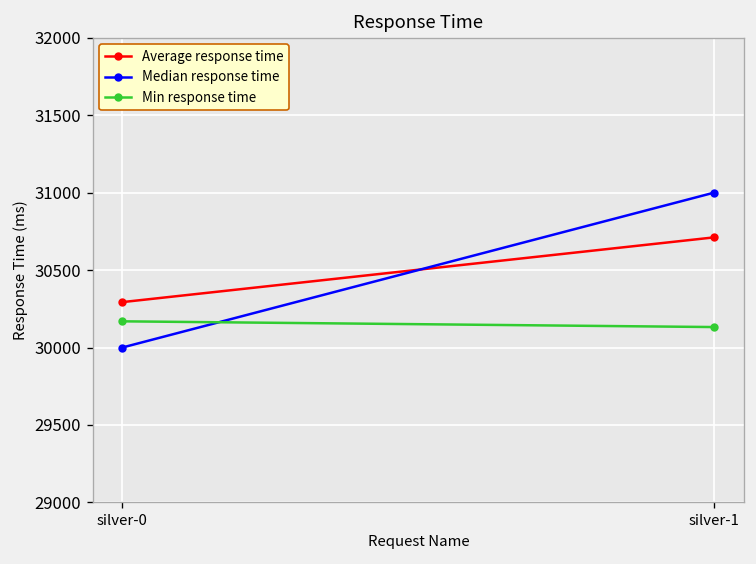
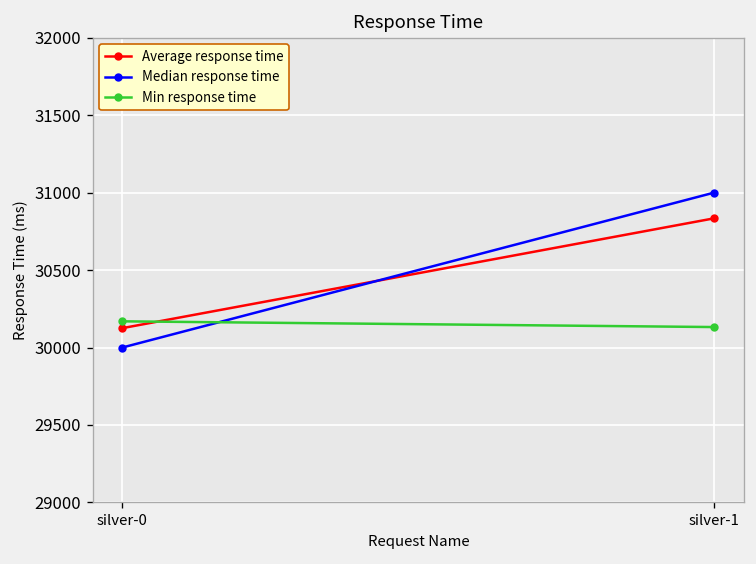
  {
    "Average response time": {
-     "silver-0": 30290,
-     "silver-1": 30710
+     "silver-0": 30130,
+     "silver-1": 30830
    },
    "Median response time": {
      "silver-0": 30000,
      "silver-1": 31000
    },
    "Min response time": {
      "silver-0": 30170,
      "silver-1": 30130
    }
  }
